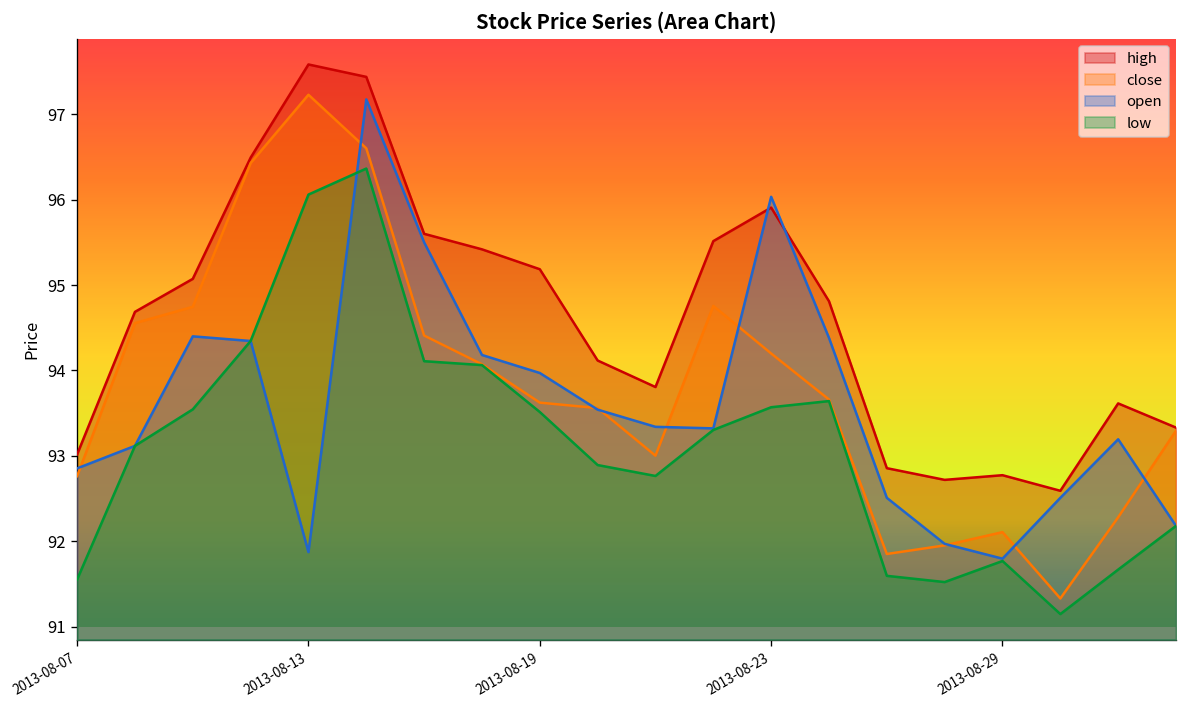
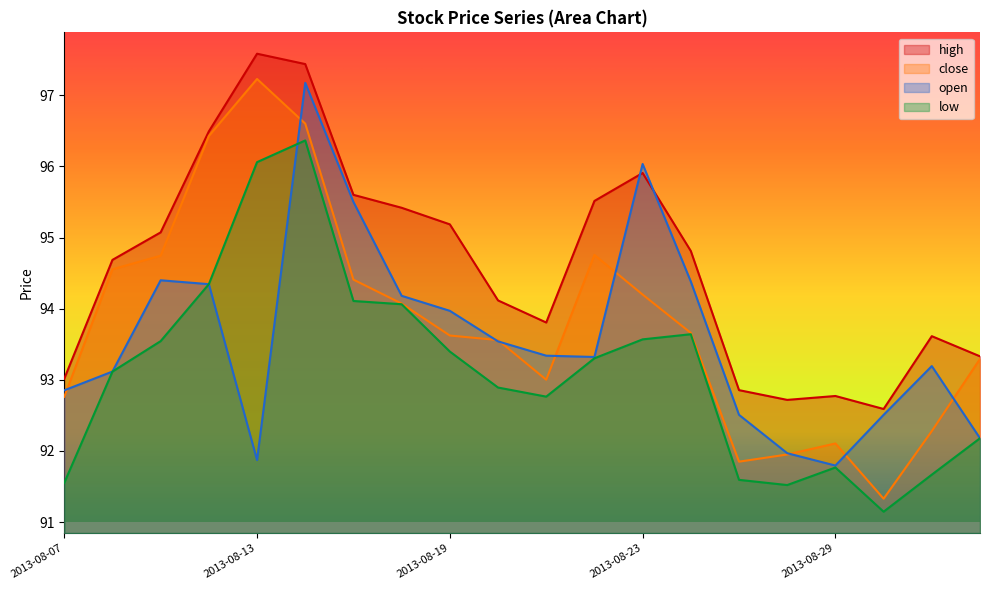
  {
    "high": {
      "2013-08-07": 93.0,
      "2013-08-13": 97.6,
      "2013-08-19": 95.2,
      "2013-08-23": 95.9,
      "2013-08-29": 92.8
    },
    "close": {
      "2013-08-07": 92.8,
      "2013-08-13": 97.2,
      "2013-08-19": 93.6,
      "2013-08-23": 94.2,
      "2013-08-29": 92.1
    },
    "open": {
      "2013-08-07": 92.9,
      "2013-08-13": 91.9,
      "2013-08-19": 94.0,
      "2013-08-23": 96.0
    },
    "low": {
      "2013-08-07": 91.6,
      "2013-08-13": 96.1,
-     "2013-08-19": 93.5,
+     "2013-08-19": 93.4,
      "2013-08-23": 93.6
    }
  }
